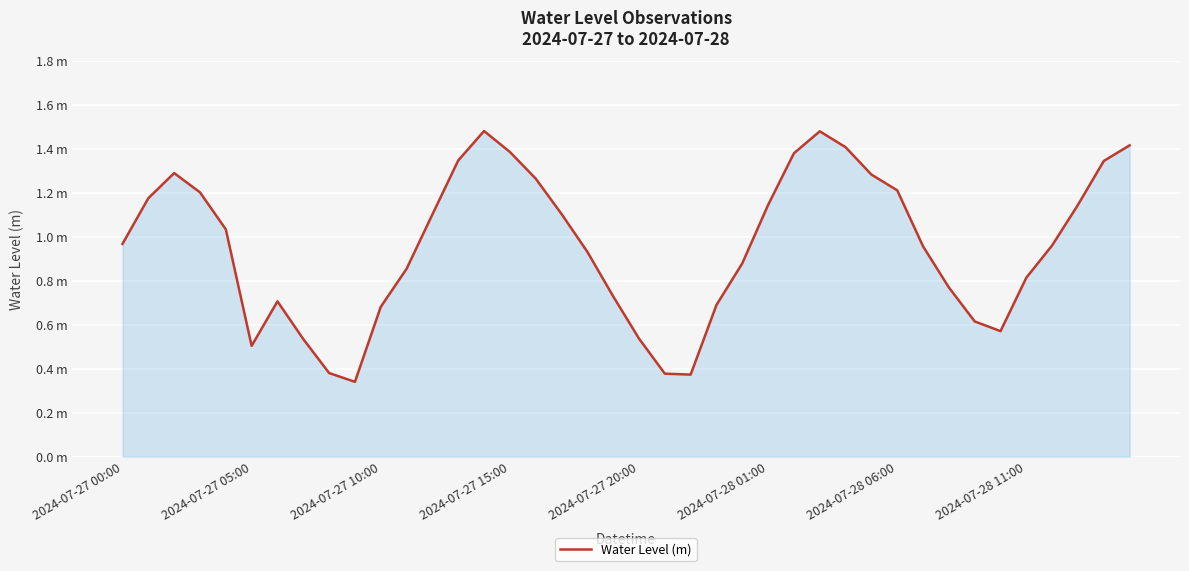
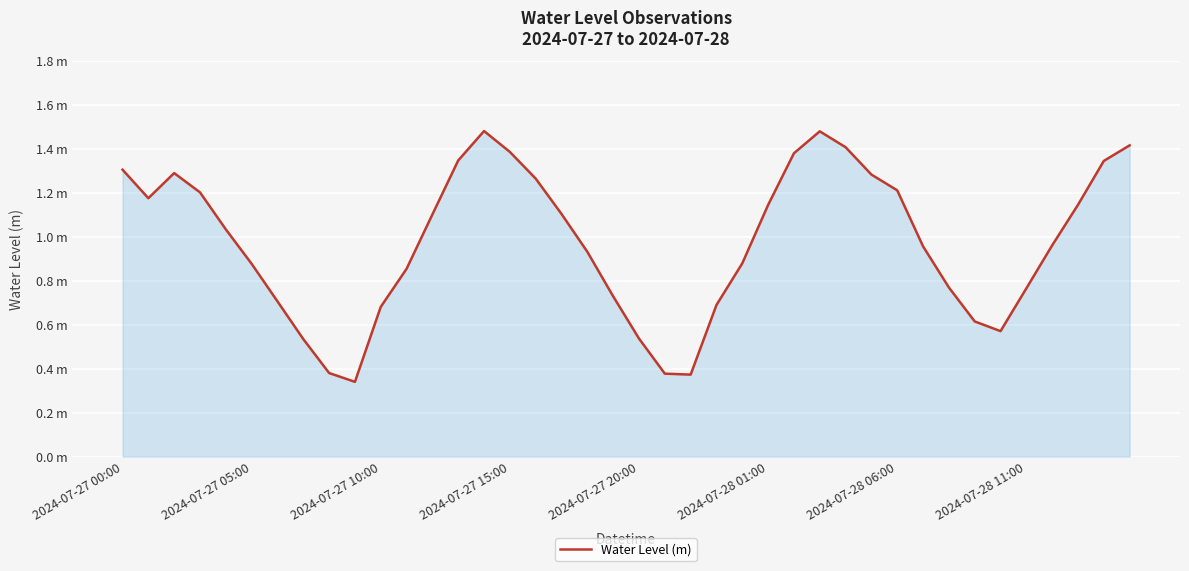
  {
-   "2024-07-27 00:00": "0.97 m",
-   "2024-07-27 05:00": "0.50 m",
+   "2024-07-27 00:00": "1.31 m",
+   "2024-07-27 05:00": "0.88 m",
    "2024-07-27 10:00": "0.68 m",
    "2024-07-27 15:00": "1.39 m",
    "2024-07-27 20:00": "0.54 m",
    "2024-07-28 01:00": "1.15 m",
    "2024-07-28 06:00": "1.21 m",
-   "2024-07-28 11:00": "0.81 m"
+   "2024-07-28 11:00": "0.77 m"
  }
